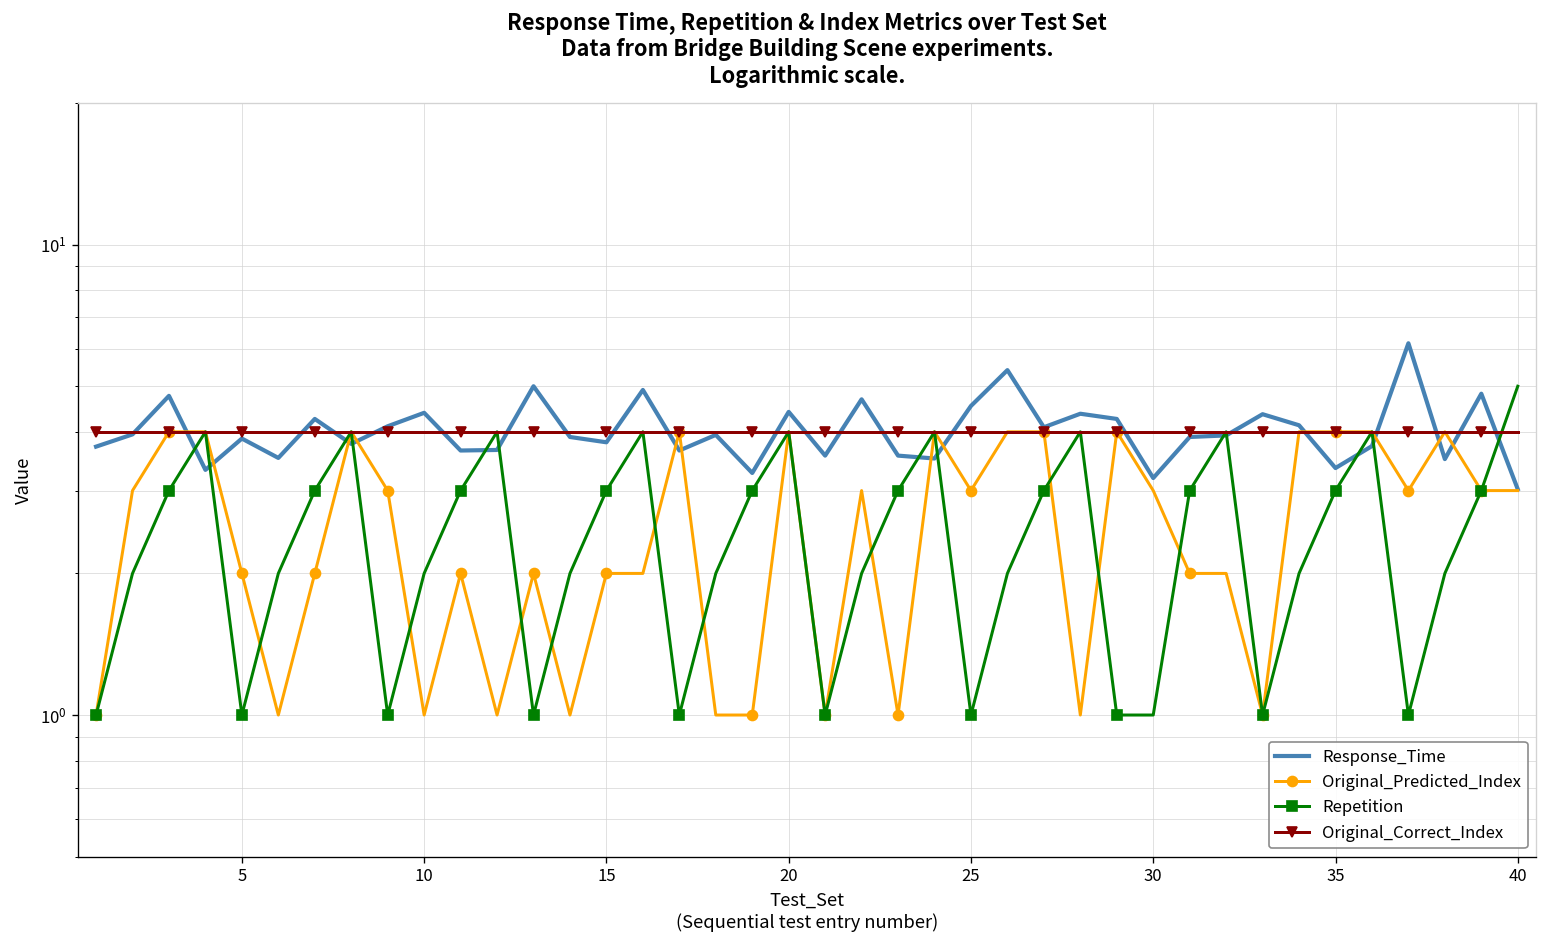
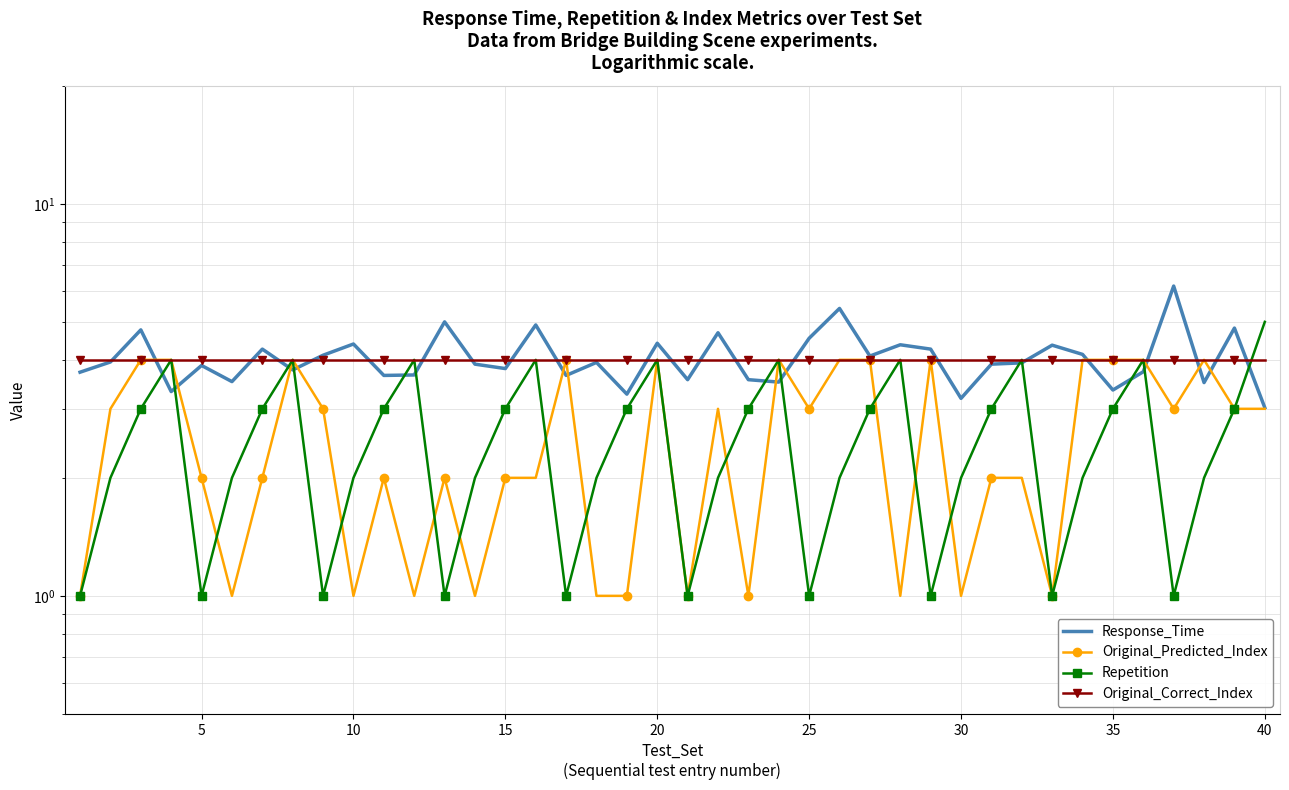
  {
    "Response_Time": {
      "5": 3.9,
      "10": 4.4,
      "15": 3.8,
      "20": 4.4,
      "25": 4.5,
      "30": 3.2,
      "35": 3.4
    },
    "Original_Predicted_Index": {
      "5": 2,
      "10": 1,
      "15": 2,
      "25": 3,
-     "30": 3
+     "30": 1
    },
    "Repetition": {
      "5": 1,
      "10": 2,
      "15": 3,
      "25": 1,
-     "30": 1,
+     "30": 2,
      "35": 3,
      "40": 5
    },
    "Original_Correct_Index": {
      "5": 4,
      "10": 4,
      "15": 4,
      "25": 4,
      "30": 4,
      "40": 4
    }
  }
